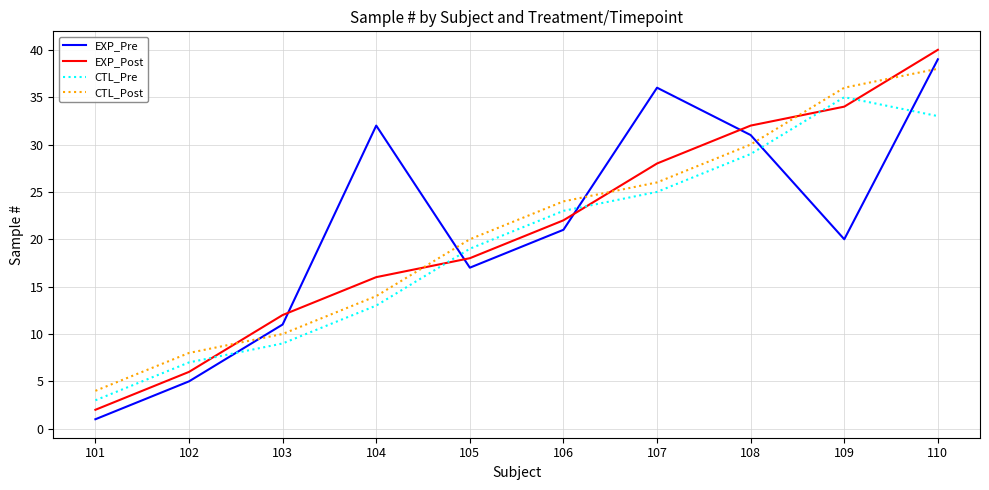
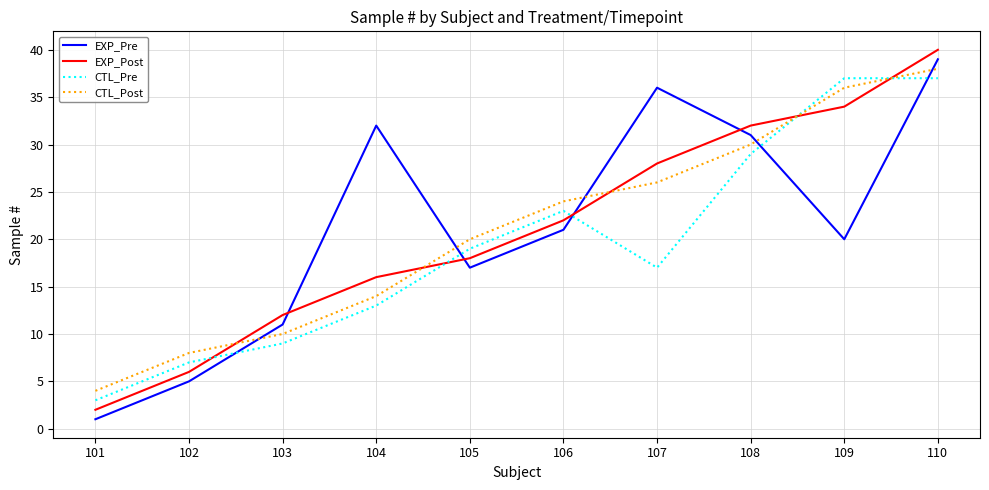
  {
    "EXP_Pre": {
      "101": 1,
      "102": 5,
      "103": 11,
      "104": 32,
      "105": 17,
      "106": 21,
      "107": 36,
      "108": 31,
      "109": 20,
      "110": 39
    },
    "EXP_Post": {
      "101": 2,
      "102": 6,
      "103": 12,
      "104": 16,
      "105": 18,
      "106": 22,
      "107": 28,
      "108": 32,
      "109": 34,
      "110": 40
    },
    "CTL_Pre": {
      "101": 3,
      "102": 7,
      "103": 9,
      "104": 13,
      "105": 19,
      "106": 23,
-     "107": 25,
+     "107": 17,
      "108": 29,
-     "109": 35,
-     "110": 33
+     "109": 37,
+     "110": 37
    },
    "CTL_Post": {
      "101": 4,
      "102": 8,
      "103": 10,
      "104": 14,
      "105": 20,
      "106": 24,
      "107": 26,
      "108": 30,
      "109": 36,
      "110": 38
    }
  }
